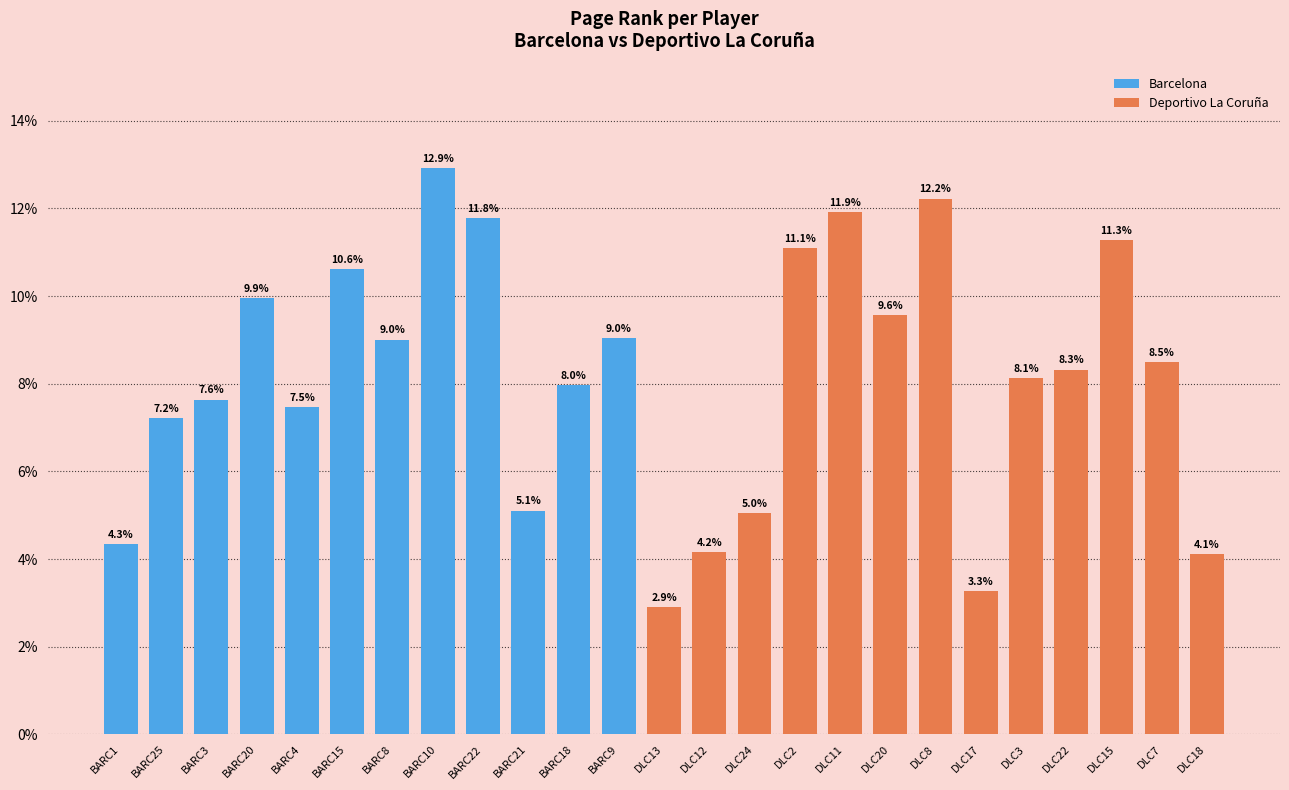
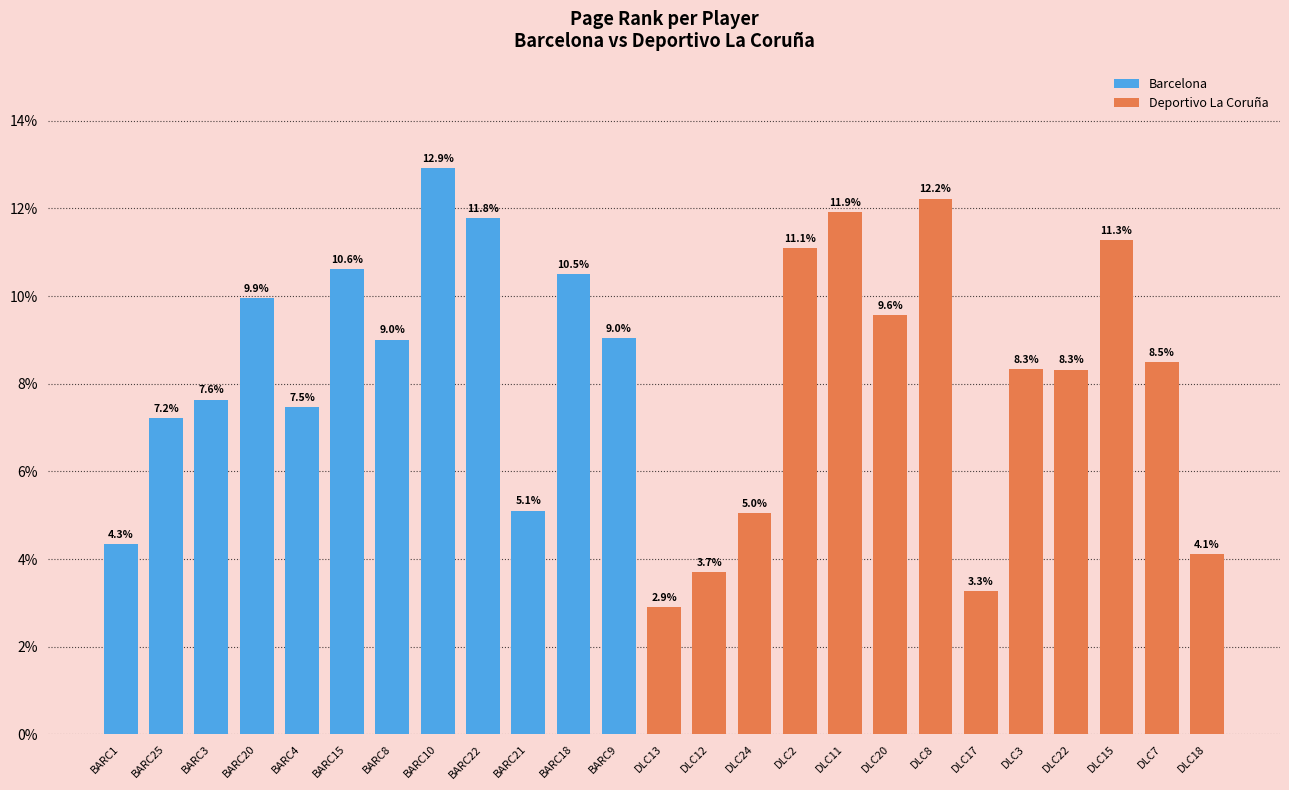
  {
    "BARC1": "4.3%",
    "BARC25": "7.2%",
    "BARC3": "7.6%",
    "BARC20": "9.9%",
    "BARC4": "7.5%",
    "BARC15": "10.6%",
    "BARC8": "9.0%",
    "BARC10": "12.9%",
    "BARC22": "11.8%",
    "BARC21": "5.1%",
-   "BARC18": "8.0%",
+   "BARC18": "10.5%",
    "BARC9": "9.0%",
    "DLC13": "2.9%",
-   "DLC12": "4.2%",
+   "DLC12": "3.7%",
    "DLC24": "5.0%",
    "DLC2": "11.1%",
    "DLC11": "11.9%",
    "DLC20": "9.6%",
    "DLC8": "12.2%",
    "DLC17": "3.3%",
-   "DLC3": "8.1%",
+   "DLC3": "8.3%",
    "DLC22": "8.3%",
    "DLC15": "11.3%",
    "DLC7": "8.5%",
    "DLC18": "4.1%"
  }
